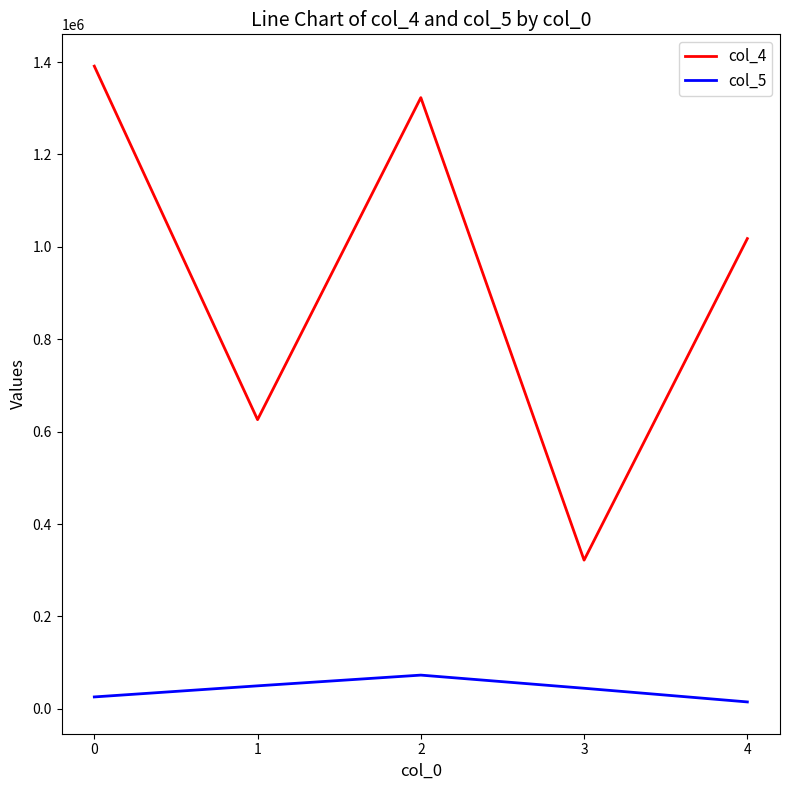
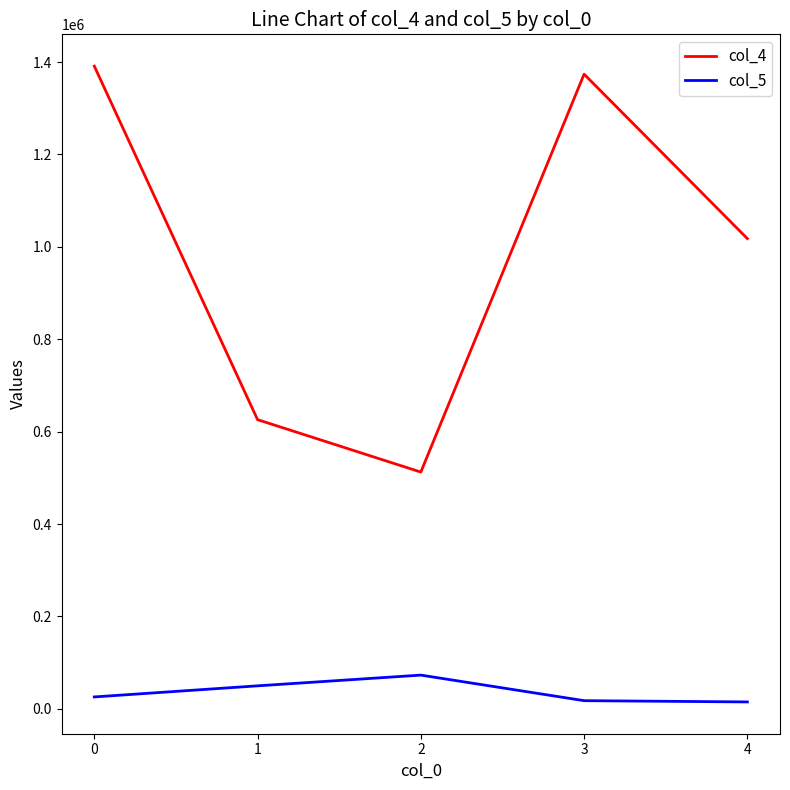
  {
    "col_4": {
      "0": 1390000,
      "1": 630000,
-     "2": 1320000,
-     "3": 320000,
+     "2": 510000,
+     "3": 1370000,
      "4": 1020000
    },
    "col_5": {
      "0": 30000,
      "1": 50000,
      "2": 70000,
-     "3": 40000,
+     "3": 20000,
      "4": 20000
    }
  }
